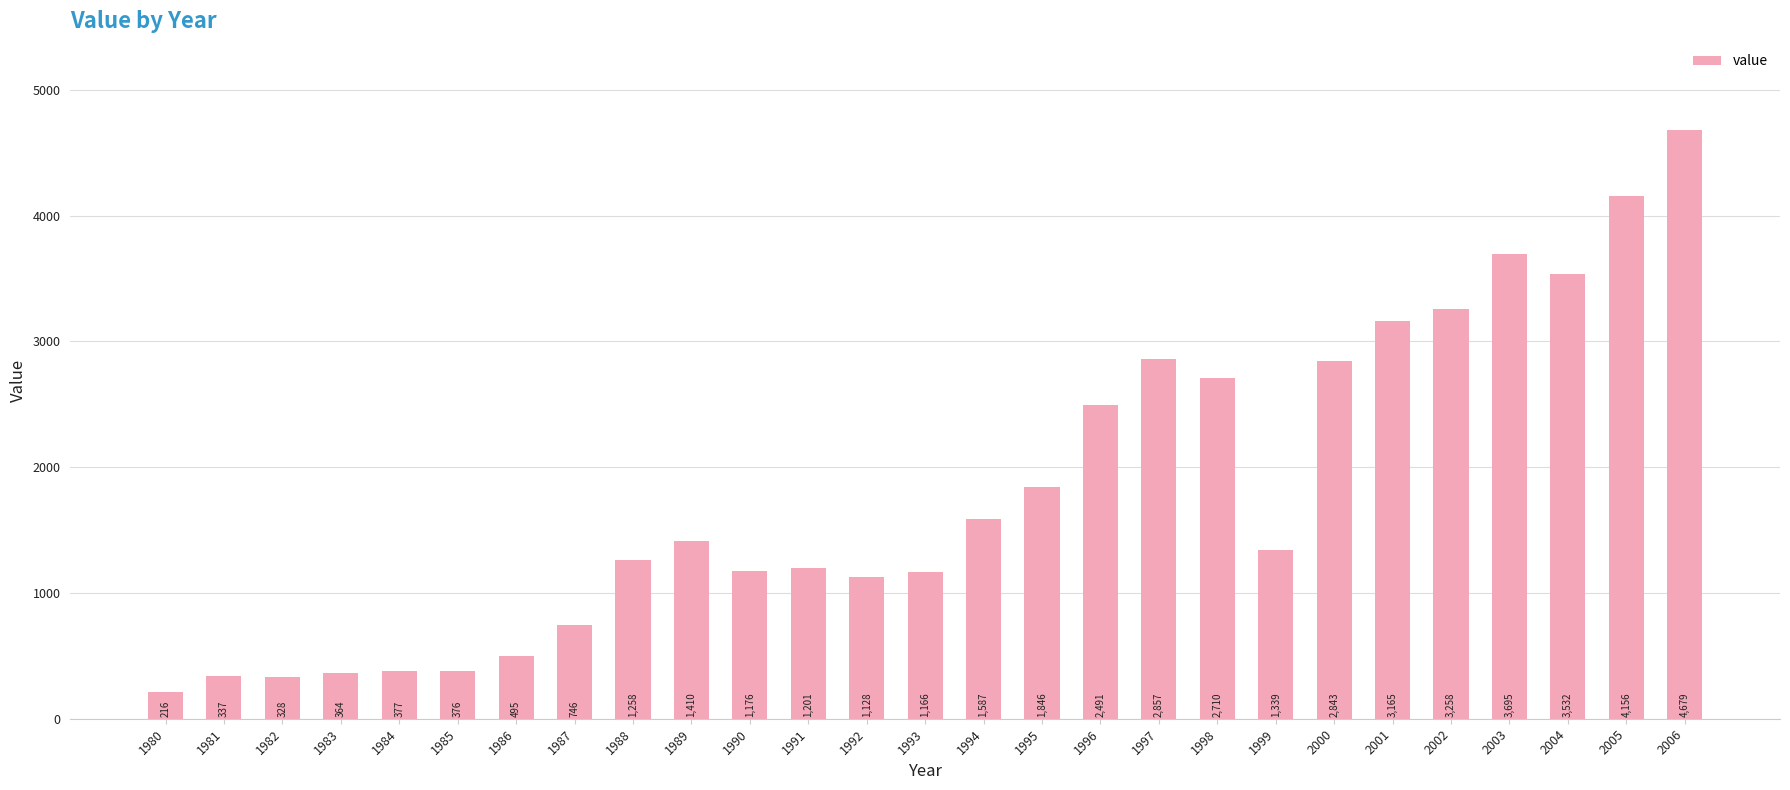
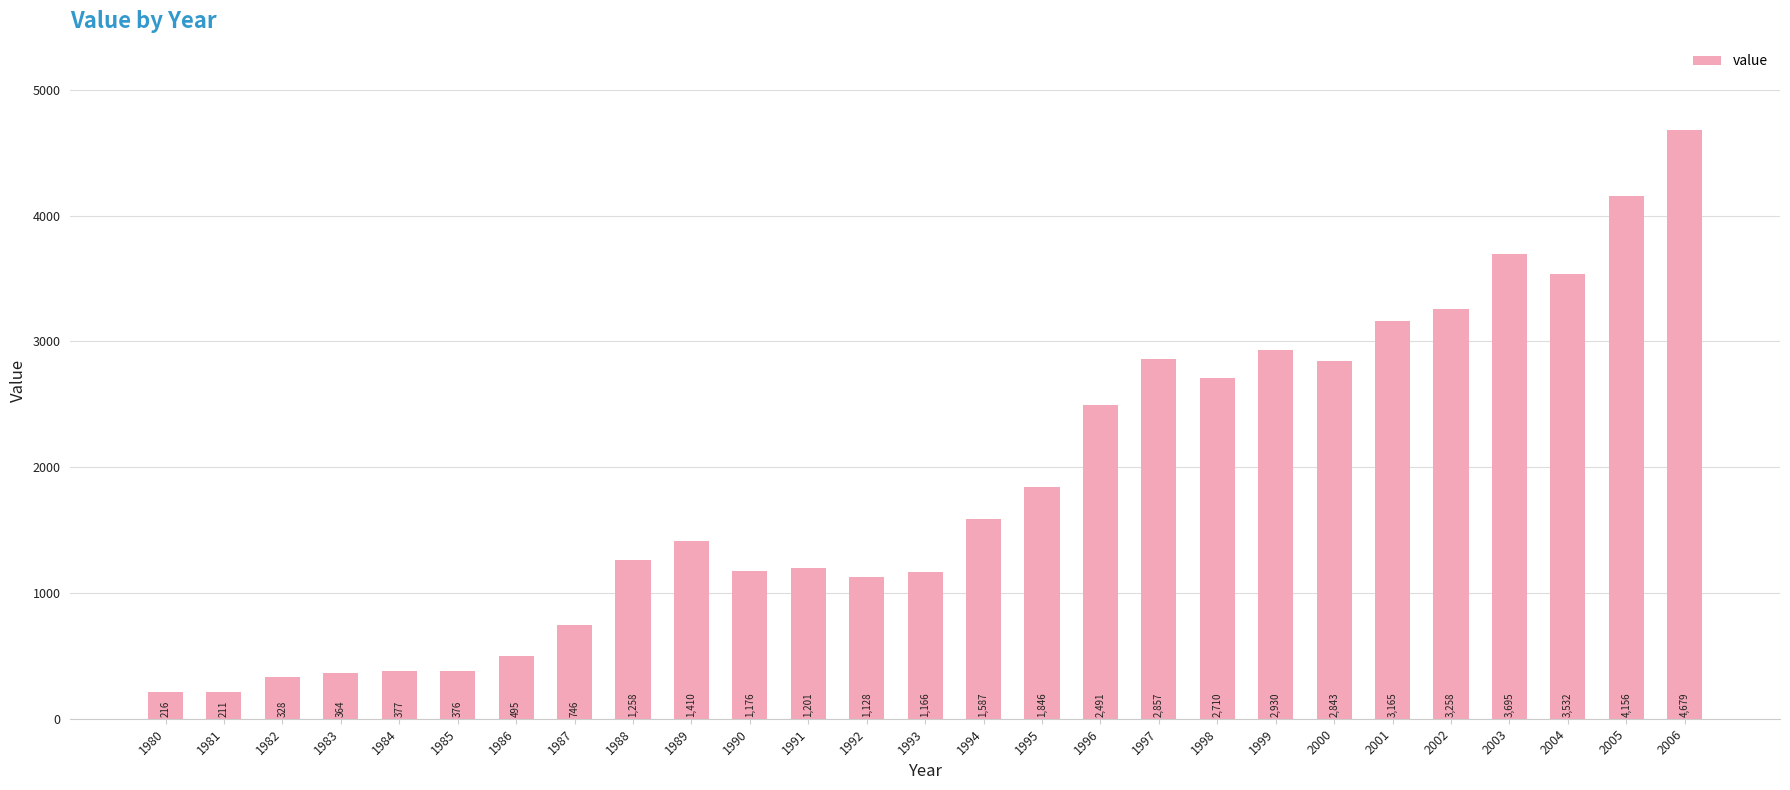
  {
    "1980": "216",
-   "1981": "337",
+   "1981": "211",
    "1982": "328",
    "1983": "364",
    "1984": "377",
    "1985": "376",
    "1986": "495",
    "1987": "746",
    "1988": "1,258",
    "1989": "1,410",
    "1990": "1,176",
    "1991": "1,201",
    "1992": "1,128",
    "1993": "1,166",
    "1994": "1,587",
    "1995": "1,846",
    "1996": "2,491",
    "1998": "2,710",
-   "1999": "1,339",
+   "1999": "2,930",
    "2000": "2,843",
    "2001": "3,165",
    "2002": "3,258",
    "2003": "3,695",
    "2004": "3,532",
    "2005": "4,156",
    "2006": "4,679"
  }
